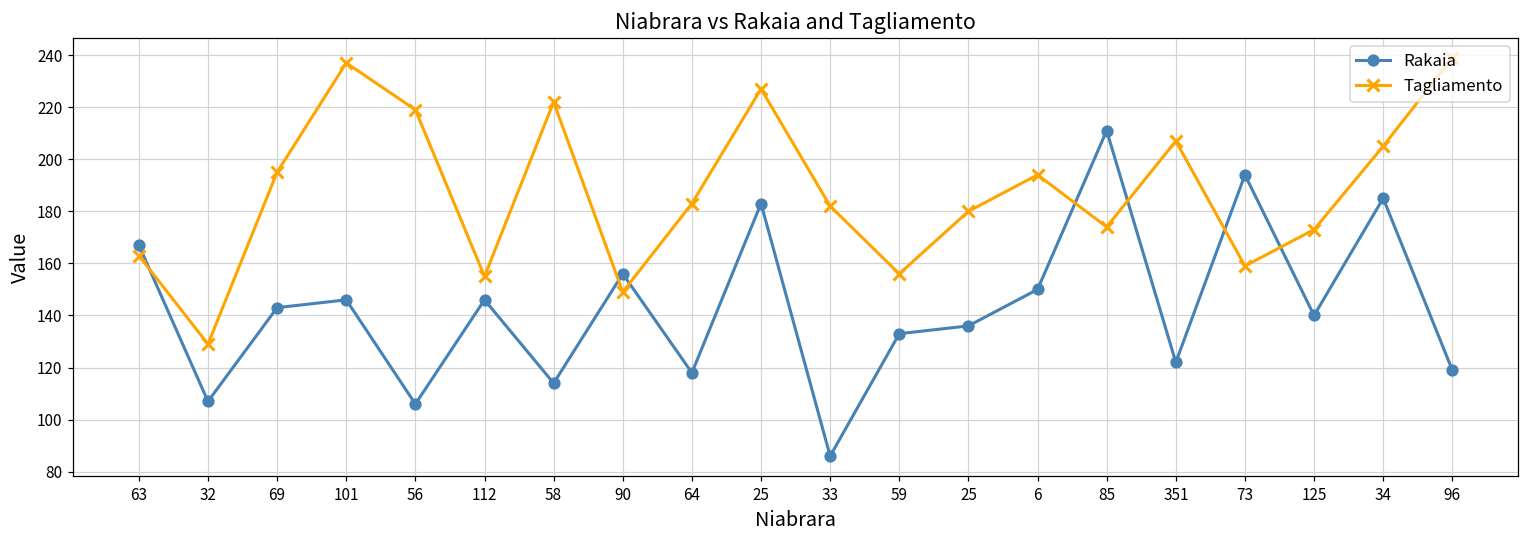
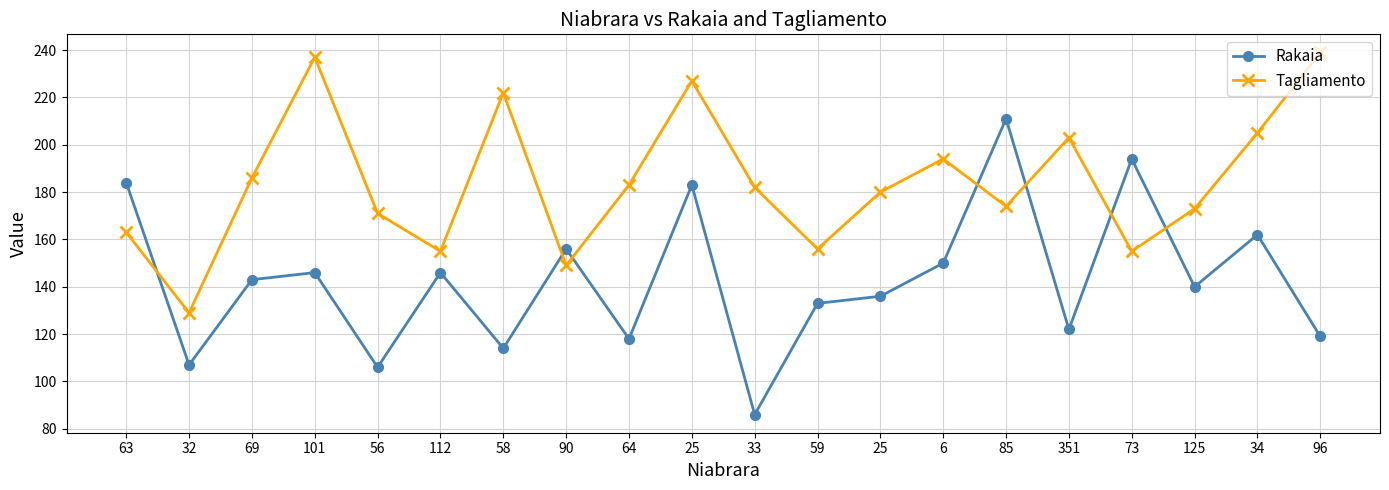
  {
    "Rakaia": {
-     "63": 167,
+     "63": 184,
      "32": 107,
      "69": 143,
      "101": 146,
      "56": 106,
      "112": 146,
      "58": 114,
      "90": 156,
      "64": 118,
      "33": 86,
      "59": 133,
      "6": 150,
      "85": 211,
      "351": 122,
      "73": 194,
      "125": 140,
-     "34": 185,
+     "34": 162,
      "96": 119
    },
    "Tagliamento": {
      "63": 163,
      "32": 129,
-     "69": 195,
+     "69": 186,
      "101": 237,
-     "56": 219,
+     "56": 171,
      "112": 155,
      "58": 222,
      "90": 149,
      "64": 183,
      "33": 182,
      "59": 156,
      "6": 194,
      "85": 174,
-     "351": 207,
-     "73": 159,
+     "351": 203,
+     "73": 155,
      "125": 173,
      "34": 205
    }
  }
